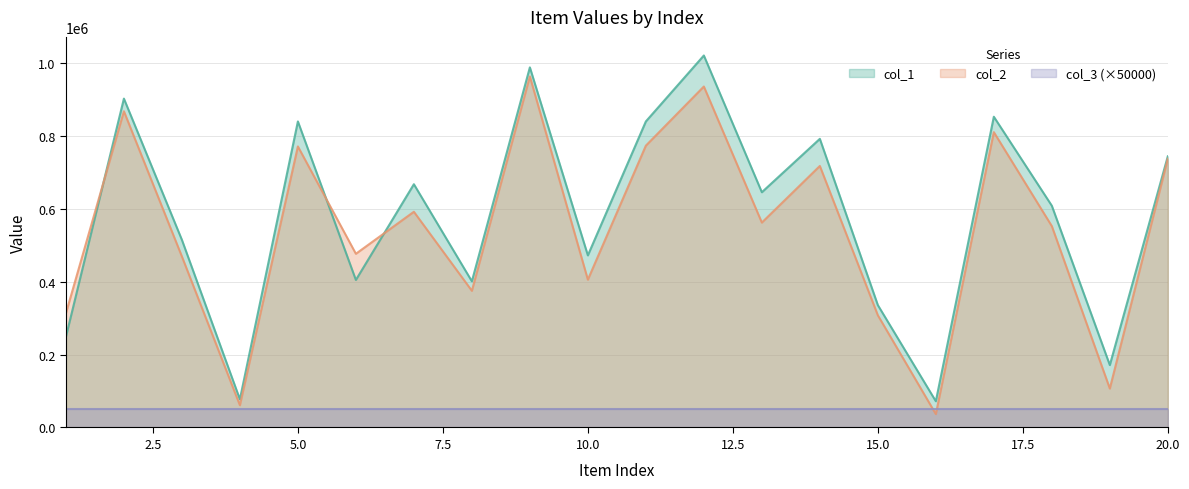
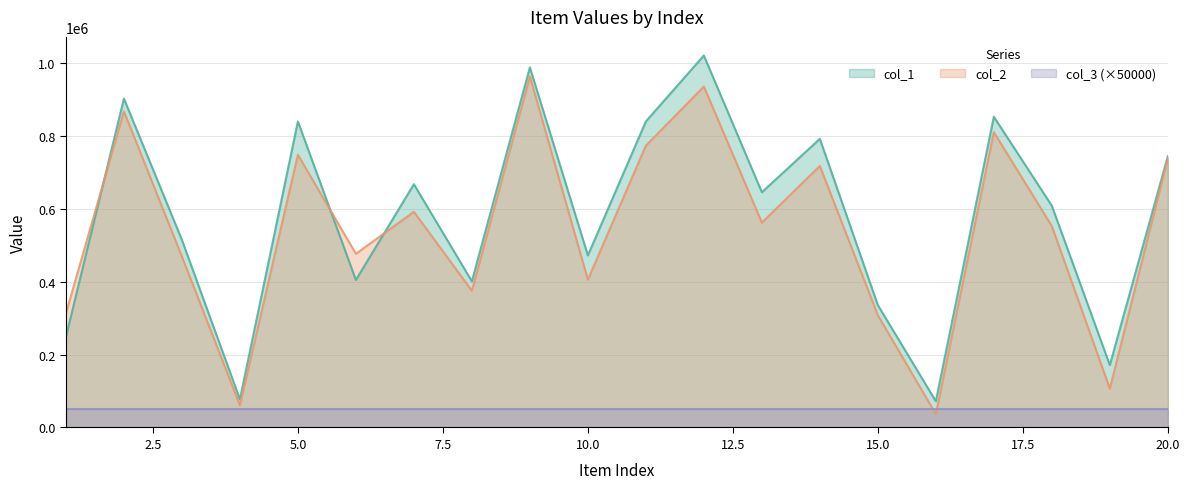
  {
    "col_2": {
-     "5.0": 770000,
+     "5.0": 750000,
      "10.0": 410000,
      "15.0": 310000
    }
  }
